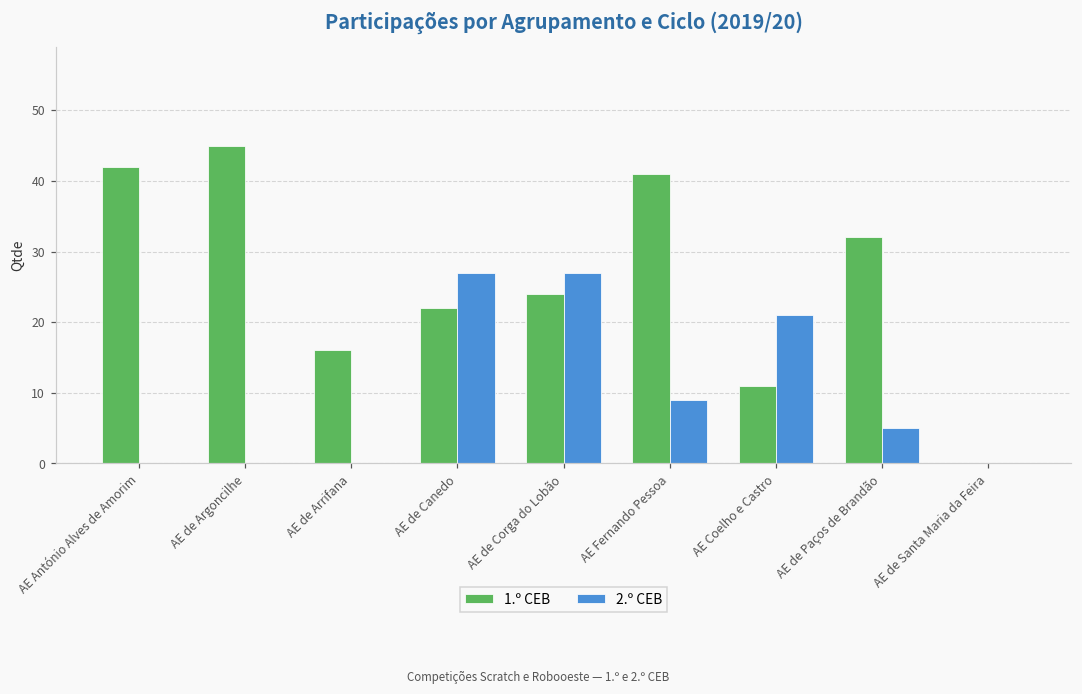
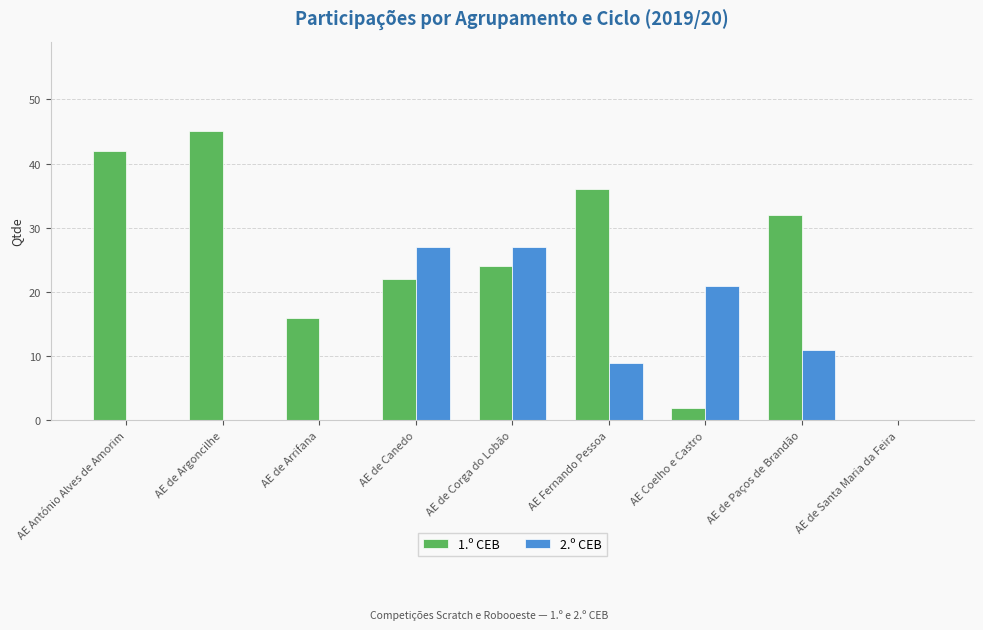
  {
    "1.º CEB": {
      "AE António Alves de Amorim": 42,
      "AE de Argoncilhe": 45,
      "AE de Arrifana": 16,
      "AE de Canedo": 22,
      "AE de Corga do Lobão": 24,
-     "AE Fernando Pessoa": 41,
-     "AE Coelho e Castro": 11,
+     "AE Fernando Pessoa": 36,
+     "AE Coelho e Castro": 2,
      "AE de Paços de Brandão": 32,
      "AE de Santa Maria da Feira": 0
    },
    "2.º CEB": {
      "AE António Alves de Amorim": 0,
      "AE de Argoncilhe": 0,
      "AE de Arrifana": 0,
      "AE de Canedo": 27,
      "AE de Corga do Lobão": 27,
      "AE Fernando Pessoa": 9,
      "AE Coelho e Castro": 21,
-     "AE de Paços de Brandão": 5,
+     "AE de Paços de Brandão": 11,
      "AE de Santa Maria da Feira": 0
    }
  }
